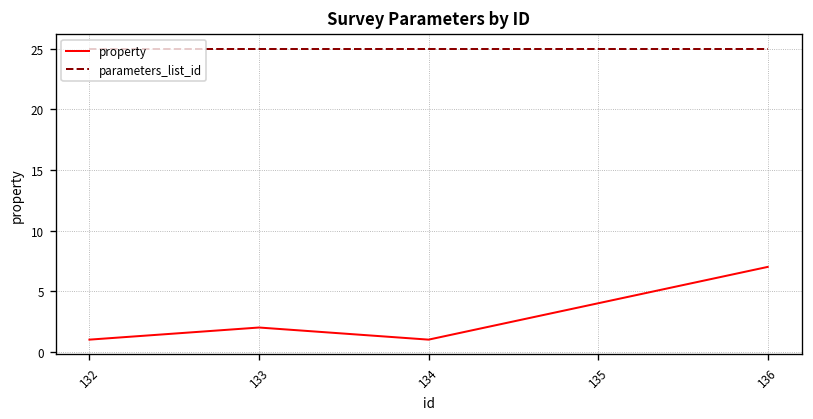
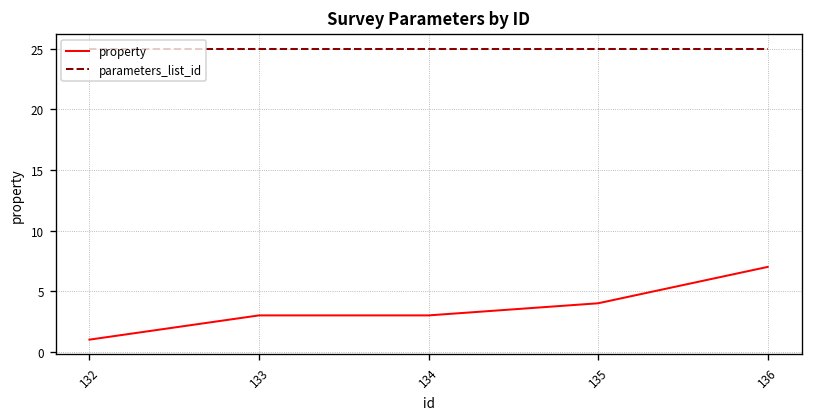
  {
    "property": {
      "132": 1,
-     "133": 2,
-     "134": 1,
+     "133": 3,
+     "134": 3,
      "135": 4,
      "136": 7
    },
    "parameters_list_id": {
      "133": 25,
      "134": 25,
      "135": 25,
      "136": 25
    }
  }
